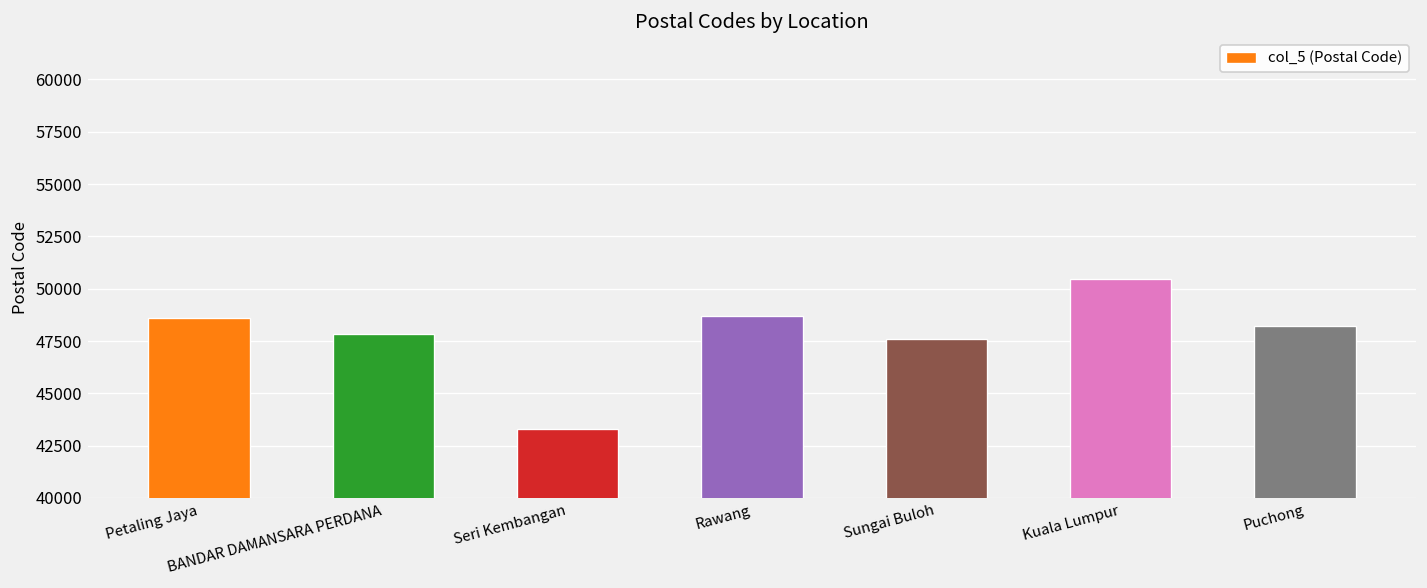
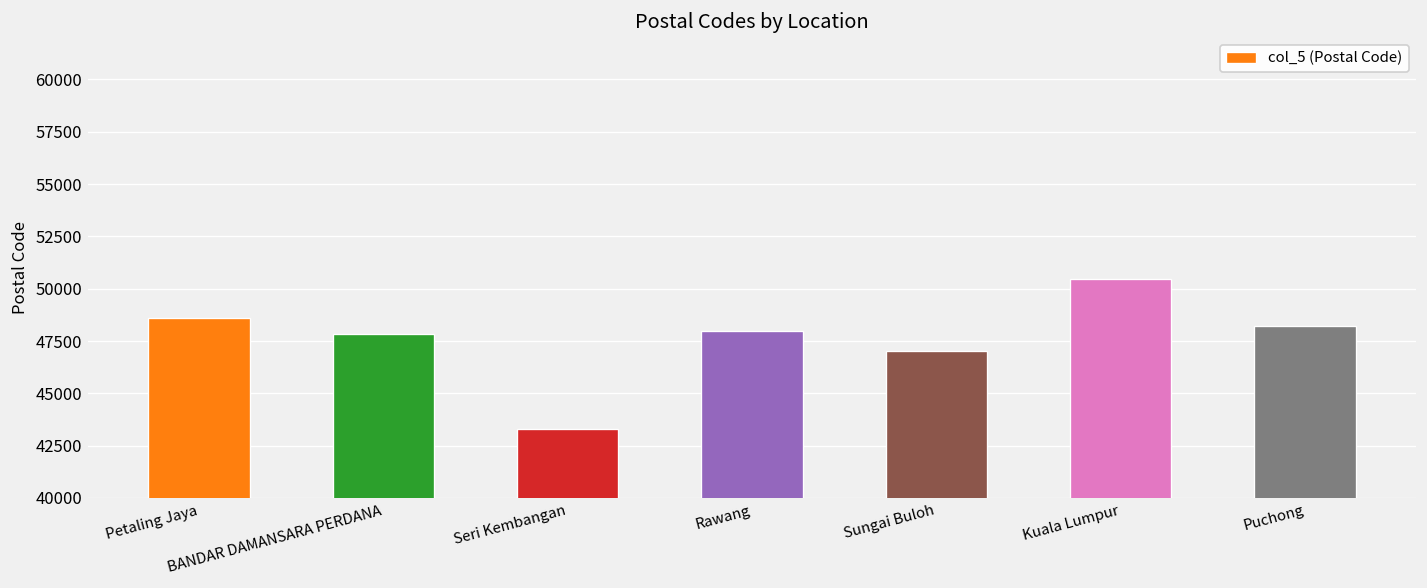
  {
    "Petaling Jaya": 48600,
    "BANDAR DAMANSARA PERDANA": 47800,
    "Seri Kembangan": 43300,
-   "Rawang": 48700,
-   "Sungai Buloh": 47600,
+   "Rawang": 48000,
+   "Sungai Buloh": 47000,
    "Kuala Lumpur": 50500,
    "Puchong": 48200
  }
